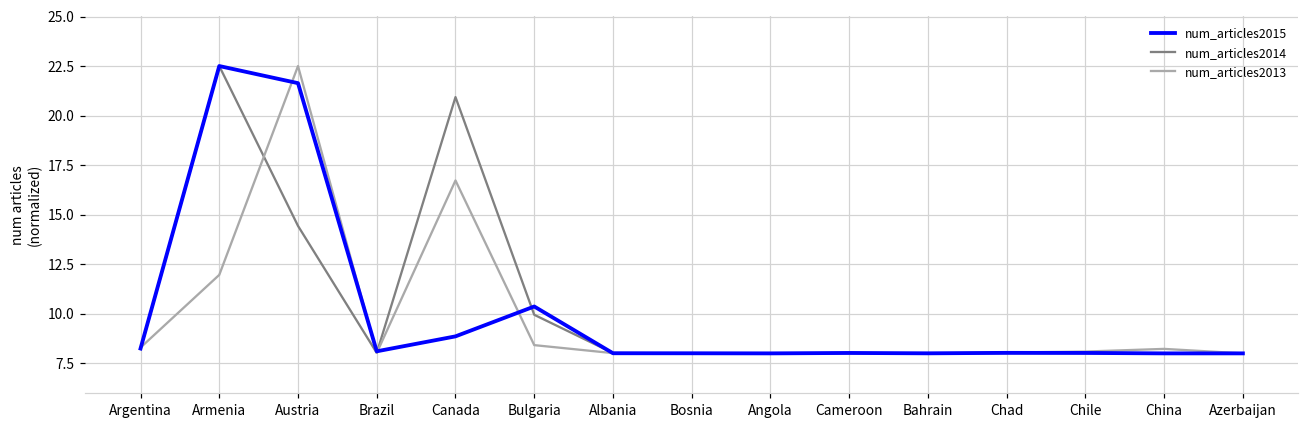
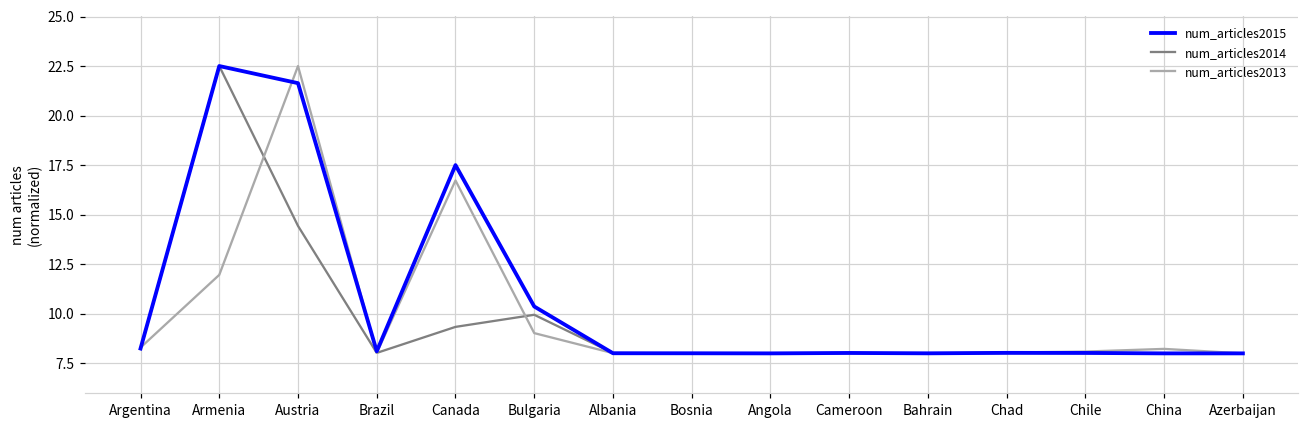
  {
    "num_articles2015": {
      "Austria": 21.6,
-     "Canada": 8.9,
+     "Canada": 17.5,
      "Bulgaria": 10.4
    },
    "num_articles2014": {
      "Austria": 14.4,
-     "Canada": 20.9,
+     "Canada": 9.3,
      "Bulgaria": 9.9
    },
    "num_articles2013": {
      "Armenia": 12.0,
      "Austria": 22.5,
      "Canada": 16.7,
-     "Bulgaria": 8.4,
+     "Bulgaria": 9.0,
      "China": 8.2
    }
  }
